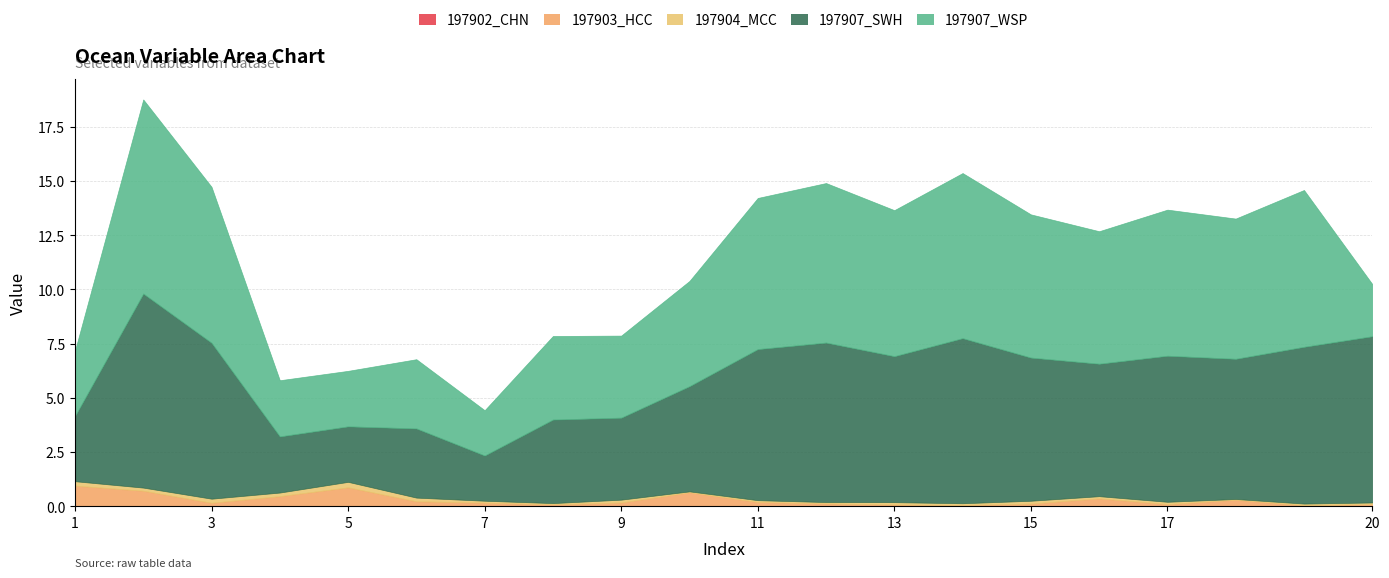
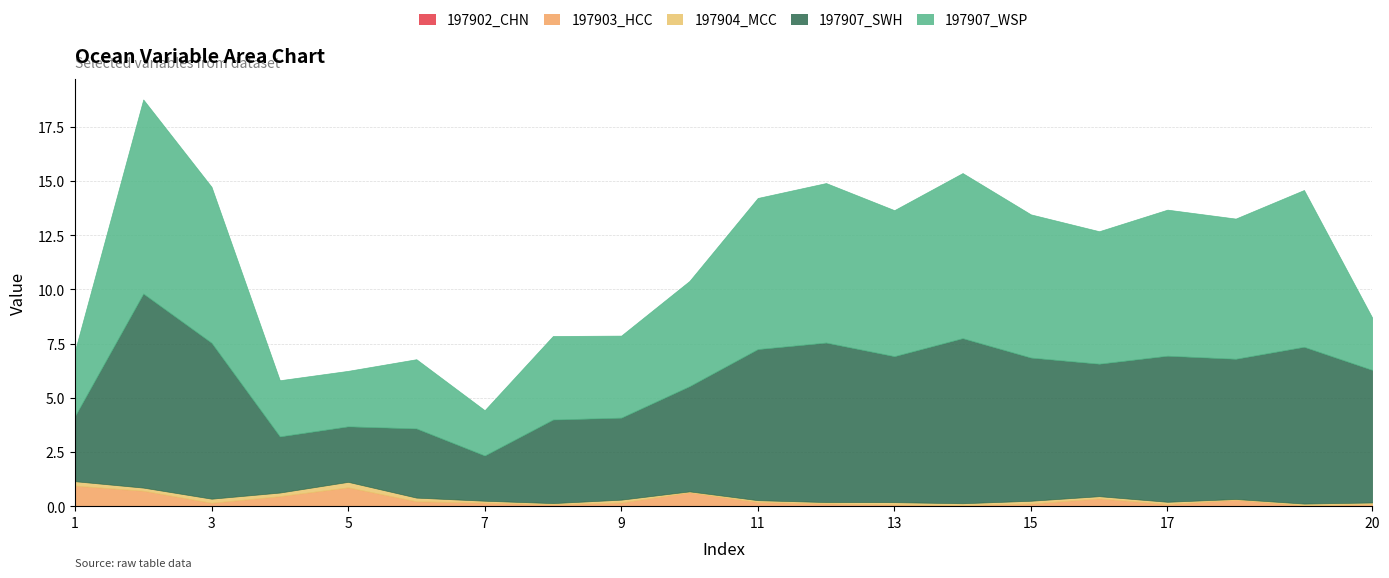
  {
    "197907_SWH": {
-     "20": 7.7
+     "20": 6.1
    },
    "197907_WSP": {
      "20": 2.4
    }
  }
